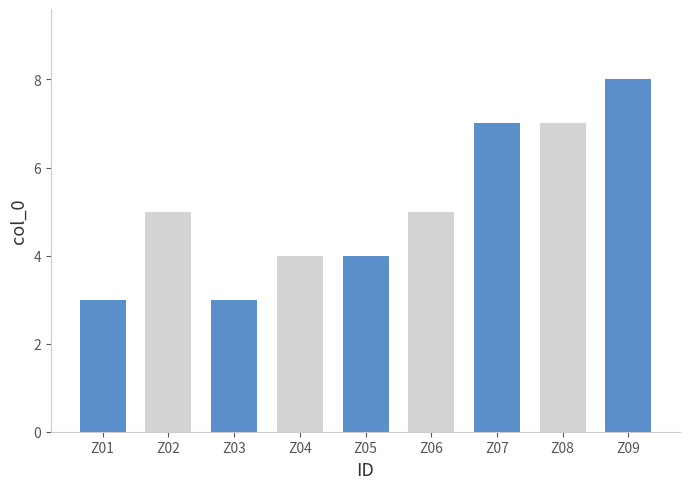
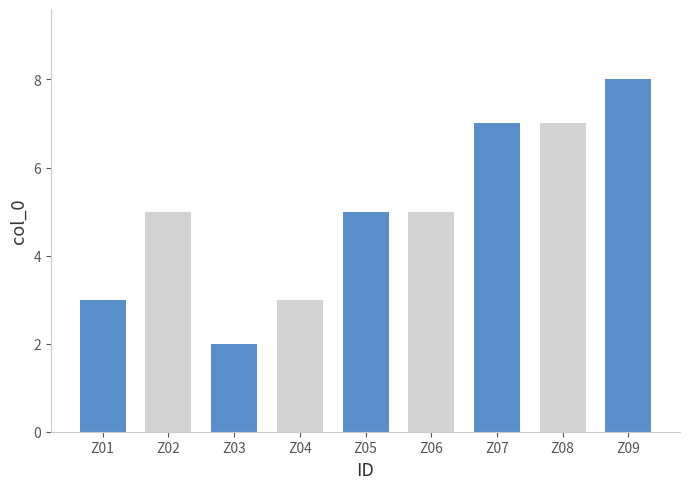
  {
    "Z01": 3,
    "Z02": 5,
-   "Z03": 3,
-   "Z04": 4,
-   "Z05": 4,
+   "Z03": 2,
+   "Z04": 3,
+   "Z05": 5,
    "Z06": 5,
    "Z07": 7,
    "Z08": 7,
    "Z09": 8
  }
